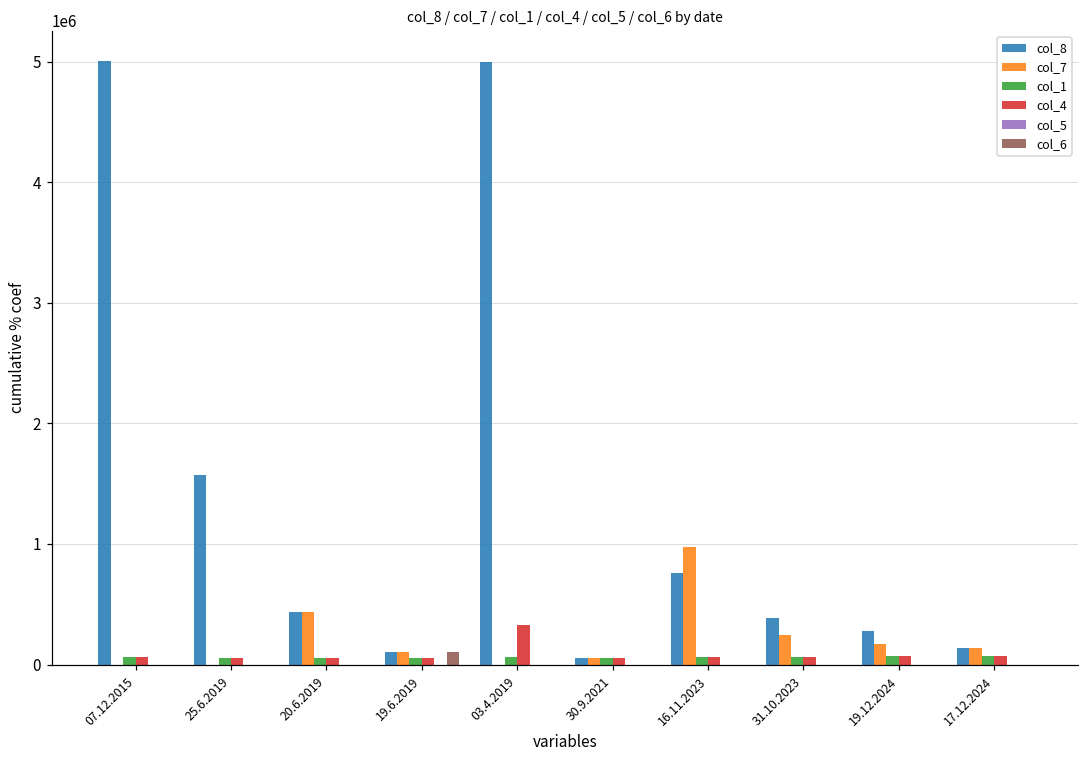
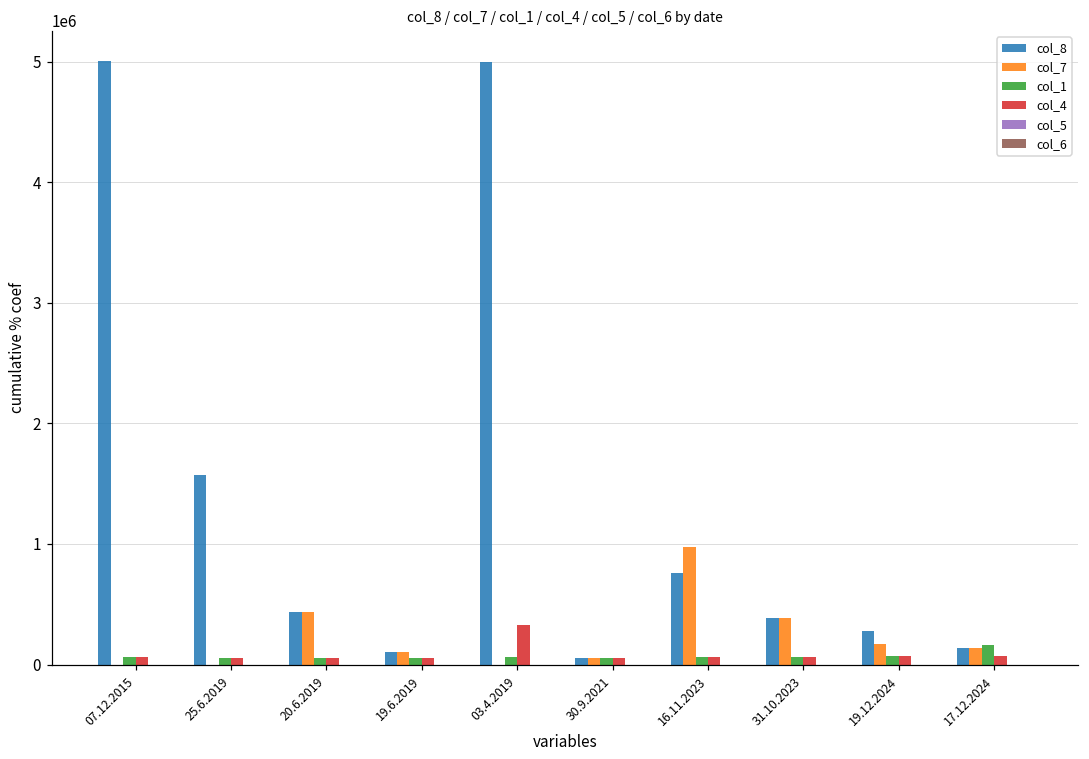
  {
    "col_8": {
      "07.12.2015": 5000000,
      "25.6.2019": 1570000,
      "20.6.2019": 430000,
      "19.6.2019": 110000,
      "03.4.2019": 5000000,
      "30.9.2021": 60000,
      "16.11.2023": 760000,
      "31.10.2023": 390000,
      "19.12.2024": 280000,
      "17.12.2024": 140000
    },
    "col_7": {
      "07.12.2015": 0,
      "25.6.2019": 0,
      "20.6.2019": 430000,
      "19.6.2019": 110000,
      "03.4.2019": 0,
      "30.9.2021": 60000,
      "16.11.2023": 980000,
-     "31.10.2023": 250000,
+     "31.10.2023": 390000,
      "19.12.2024": 170000,
      "17.12.2024": 140000
    },
    "col_1": {
      "07.12.2015": 70000,
      "25.6.2019": 50000,
      "20.6.2019": 50000,
      "19.6.2019": 50000,
      "03.4.2019": 70000,
      "30.9.2021": 60000,
      "16.11.2023": 70000,
      "31.10.2023": 70000,
      "19.12.2024": 70000,
-     "17.12.2024": 70000
+     "17.12.2024": 160000
    },
    "col_4": {
      "07.12.2015": 70000,
      "25.6.2019": 50000,
      "20.6.2019": 50000,
      "19.6.2019": 50000,
      "03.4.2019": 330000,
      "30.9.2021": 60000,
      "16.11.2023": 70000,
      "31.10.2023": 70000,
      "19.12.2024": 70000,
      "17.12.2024": 70000
    },
    "col_5": {
      "07.12.2015": 0,
      "25.6.2019": 0,
      "20.6.2019": 0,
      "03.4.2019": 0,
      "19.12.2024": 0
    },
    "col_6": {
      "07.12.2015": 0,
      "25.6.2019": 0,
-     "19.6.2019": 110000,
+     "19.6.2019": 0,
      "03.4.2019": 0
    }
  }
